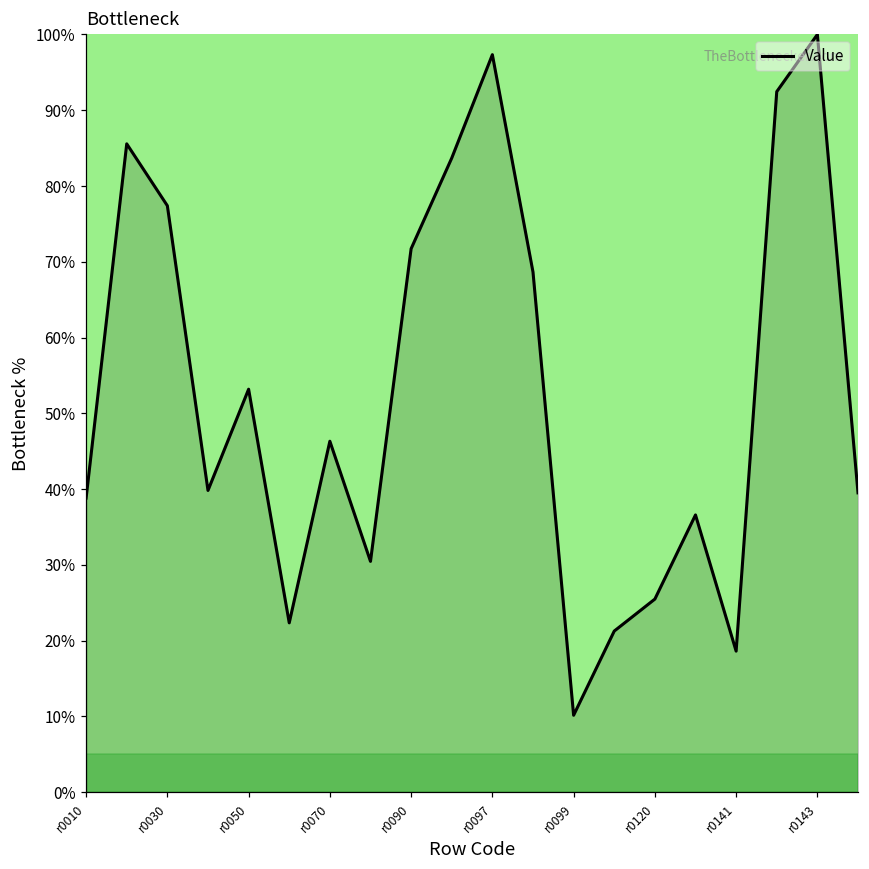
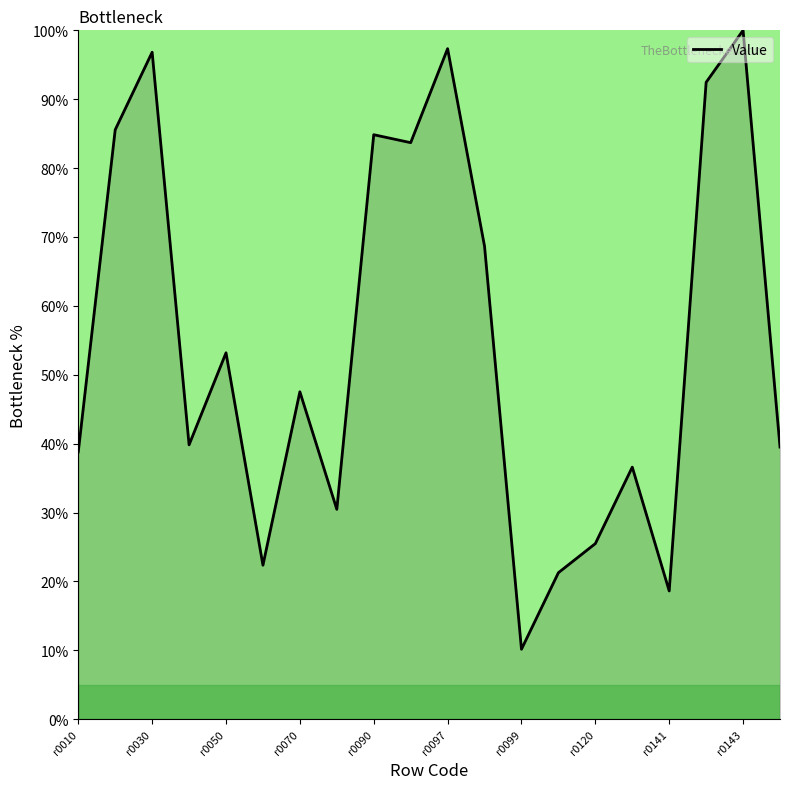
  {
    "r0010": "39%",
-   "r0030": "77%",
+   "r0030": "97%",
    "r0050": "53%",
-   "r0070": "46%",
-   "r0090": "72%",
+   "r0070": "48%",
+   "r0090": "85%",
    "r0097": "97%",
    "r0099": "10%",
    "r0120": "25%",
    "r0141": "19%",
    "r0143": "100%"
  }
